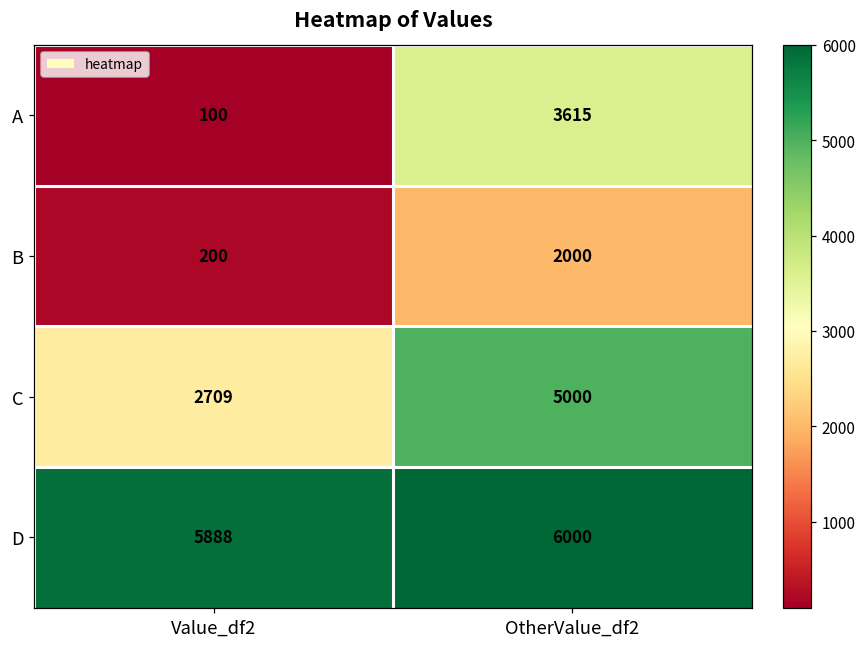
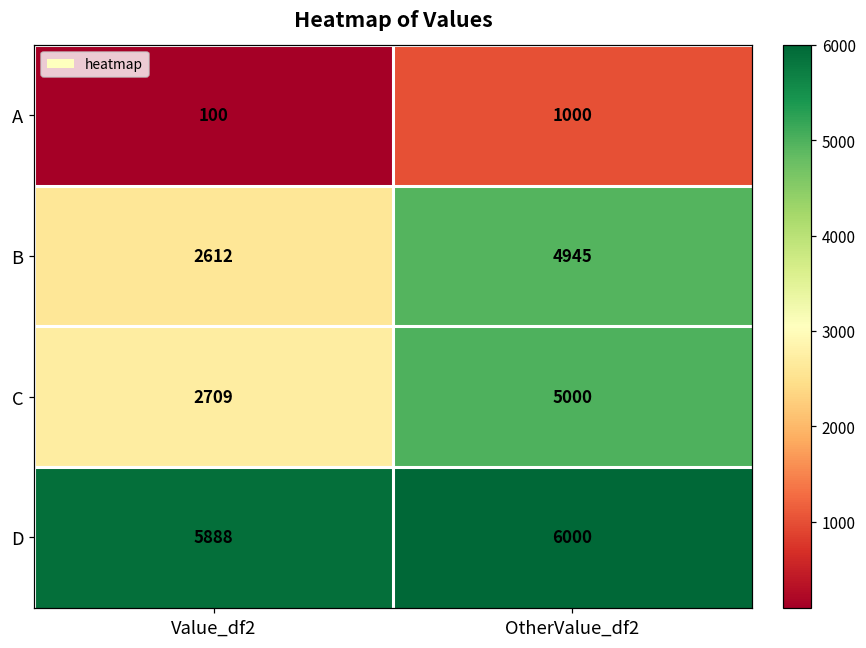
  {
    "A": {
      "Value_df2": 100,
-     "OtherValue_df2": 3615
+     "OtherValue_df2": 1000
    },
    "B": {
-     "Value_df2": 200,
-     "OtherValue_df2": 2000
+     "Value_df2": 2612,
+     "OtherValue_df2": 4945
    },
    "C": {
      "Value_df2": 2709,
      "OtherValue_df2": 5000
    },
    "D": {
      "Value_df2": 5888,
      "OtherValue_df2": 6000
    }
  }
